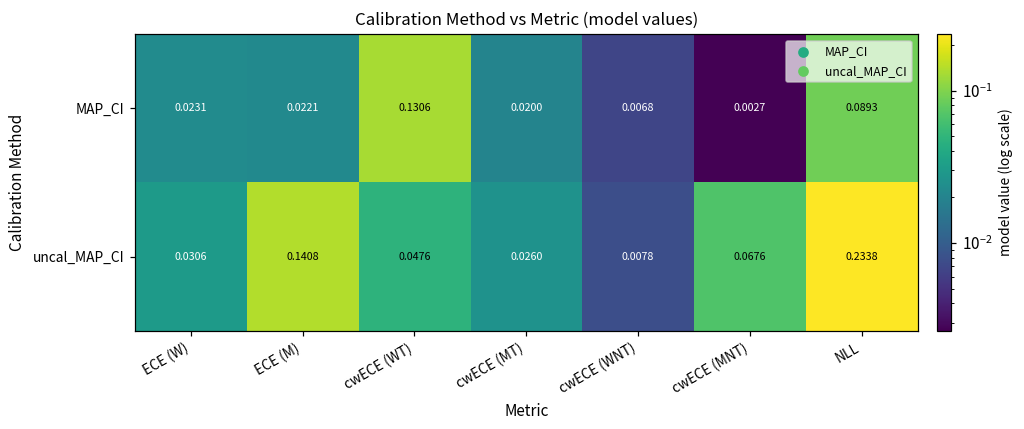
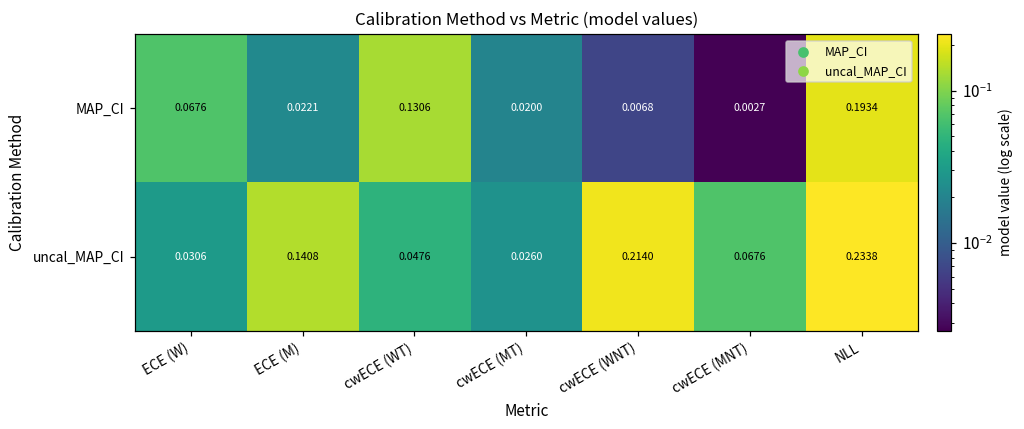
  {
    "MAP_CI": {
-     "ECE (W)": 0.0231,
+     "ECE (W)": 0.0676,
      "ECE (M)": 0.0221,
      "cwECE (WT)": 0.1306,
      "cwECE (MT)": 0.0200,
      "cwECE (WNT)": 0.0068,
      "cwECE (MNT)": 0.0027,
-     "NLL": 0.0893
+     "NLL": 0.1934
    },
    "uncal_MAP_CI": {
      "ECE (W)": 0.0306,
      "ECE (M)": 0.1408,
      "cwECE (WT)": 0.0476,
      "cwECE (MT)": 0.0260,
-     "cwECE (WNT)": 0.0078,
+     "cwECE (WNT)": 0.2140,
      "cwECE (MNT)": 0.0676,
      "NLL": 0.2338
    }
  }
